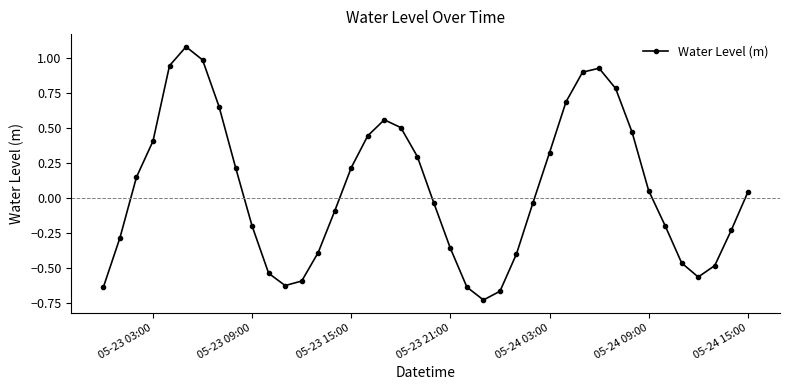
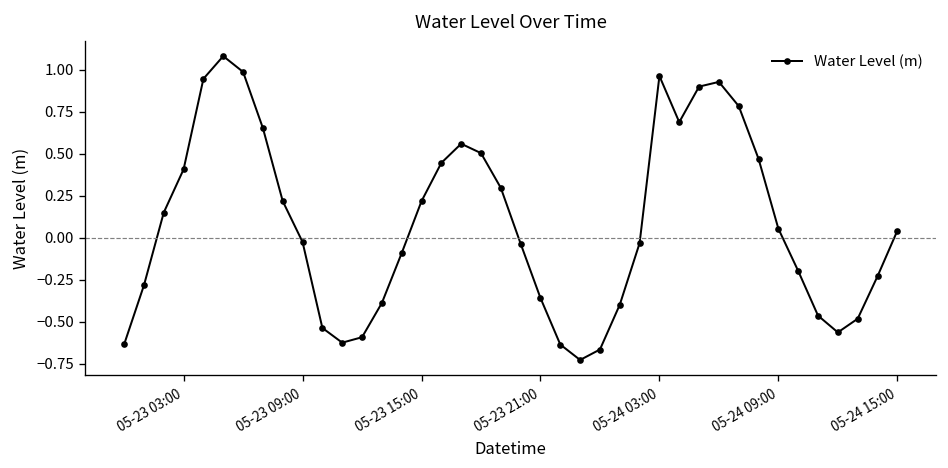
  {
    "05-23 03:00": 0.41,
-   "05-23 09:00": -0.20,
+   "05-23 09:00": -0.03,
    "05-23 15:00": 0.22,
    "05-23 21:00": -0.36,
-   "05-24 03:00": 0.32,
+   "05-24 03:00": 0.96,
    "05-24 09:00": 0.05,
    "05-24 15:00": 0.04
  }
